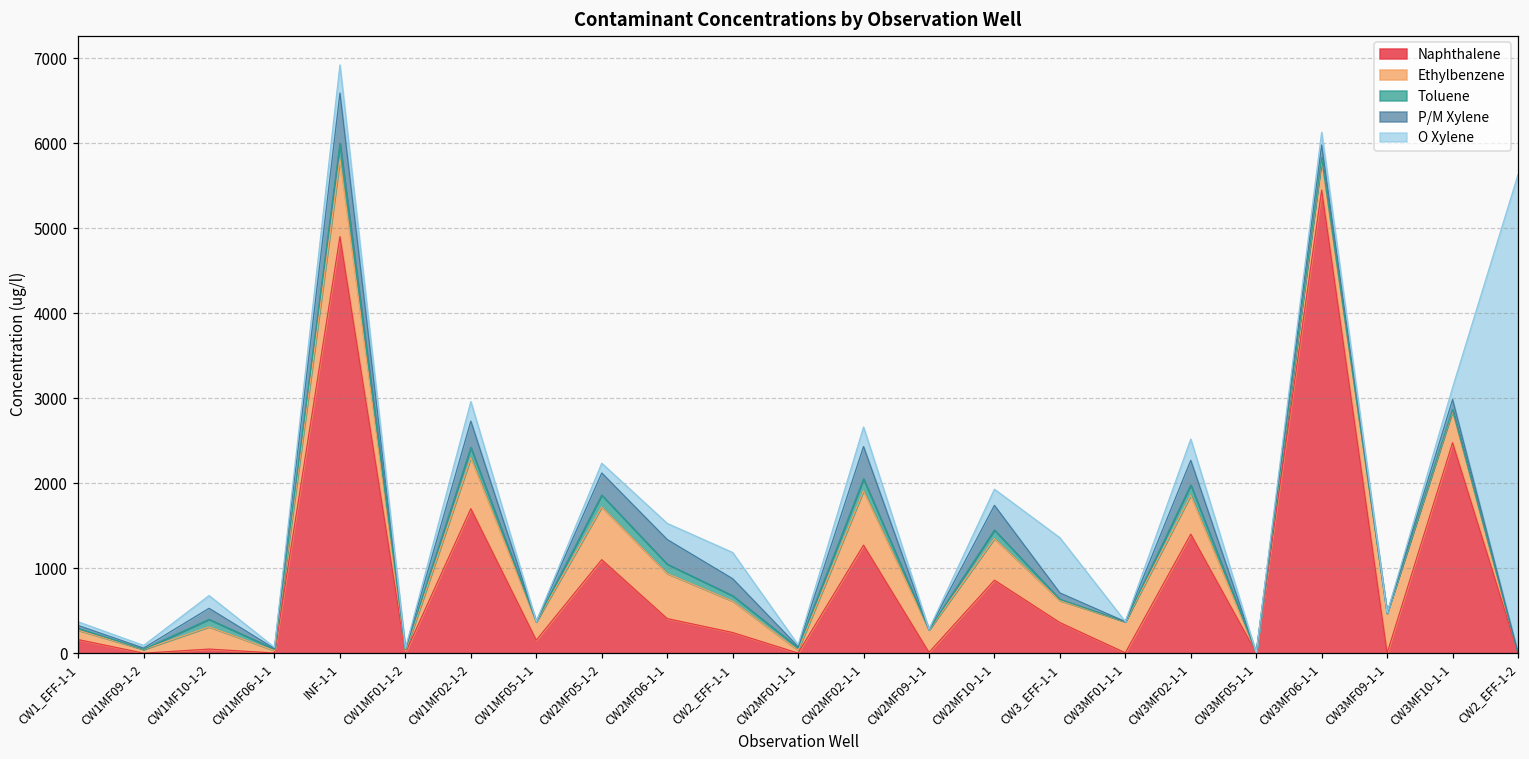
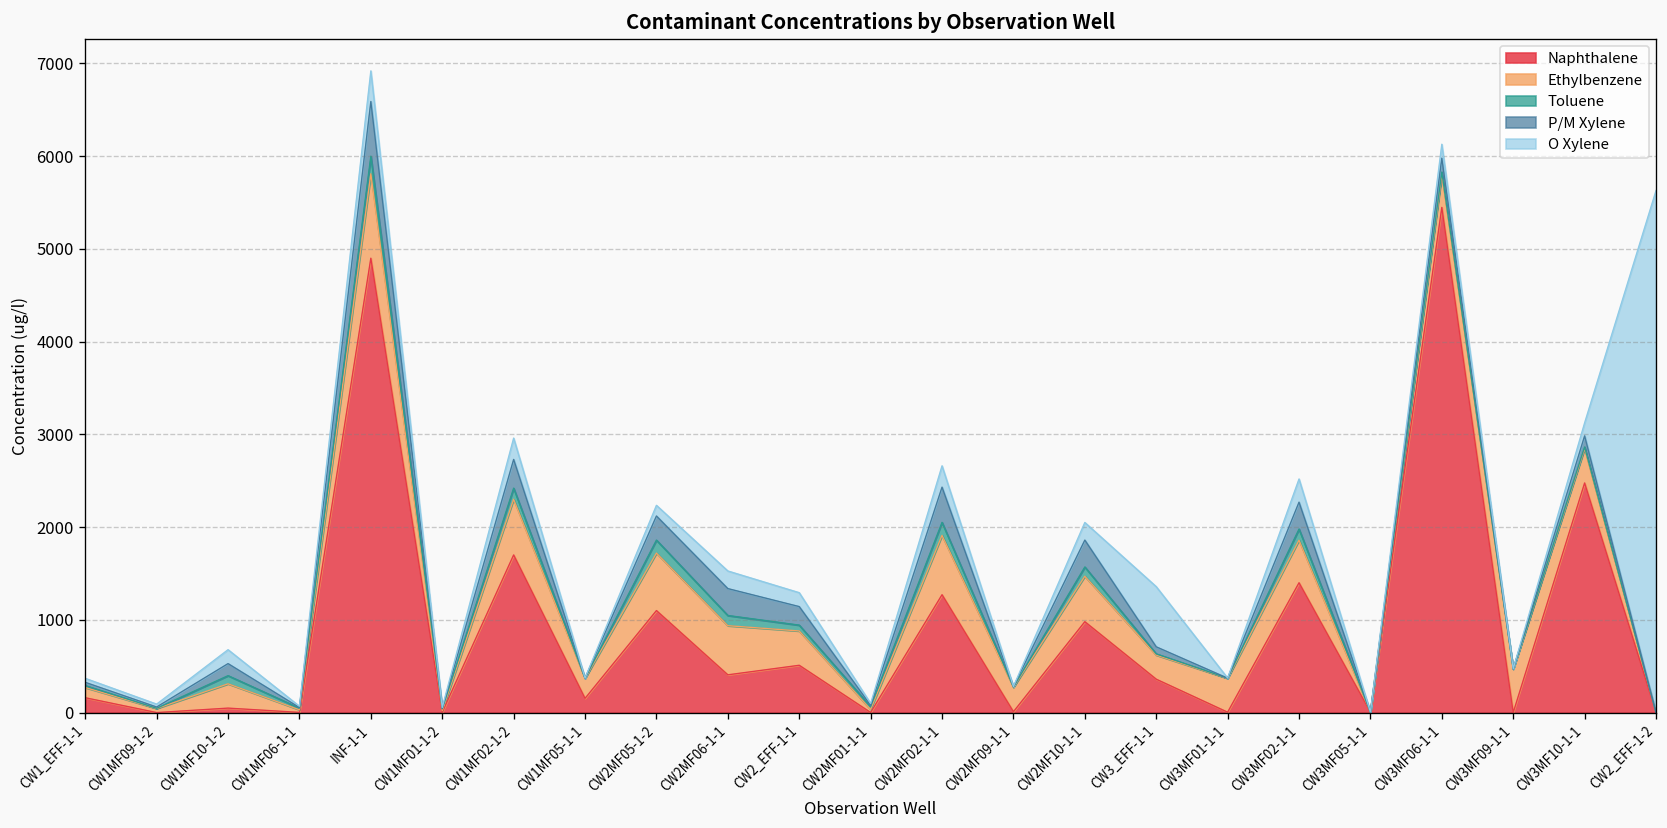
  {
    "Naphthalene": {
      "CW1_EFF-1-1": 200,
      "CW1MF09-1-2": 0,
      "CW1MF10-1-2": 0,
      "INF-1-1": 4900,
      "CW1MF02-1-2": 1700,
      "CW1MF05-1-1": 200,
      "CW2MF05-1-2": 1100,
      "CW2MF06-1-1": 400,
-     "CW2_EFF-1-1": 200,
+     "CW2_EFF-1-1": 500,
      "CW2MF02-1-1": 1300,
      "CW2MF09-1-1": 0,
-     "CW2MF10-1-1": 900,
+     "CW2MF10-1-1": 1000,
      "CW3_EFF-1-1": 400,
      "CW3MF01-1-1": 0,
      "CW3MF02-1-1": 1400,
      "CW3MF06-1-1": 5400,
      "CW3MF09-1-1": 0,
      "CW3MF10-1-1": 2500
    },
    "Ethylbenzene": {
      "CW1MF10-1-2": 300,
      "INF-1-1": 900,
      "CW1MF02-1-2": 600,
      "CW2MF05-1-2": 600,
      "CW2MF06-1-1": 500,
      "CW2_EFF-1-1": 400,
      "CW2MF02-1-1": 600,
      "CW2MF10-1-1": 500,
      "CW3MF02-1-1": 500
    },
    "O Xylene": {
      "CW1_EFF-1-1": 0,
      "CW1MF10-1-2": 200,
      "INF-1-1": 300,
      "CW1MF02-1-2": 200,
      "CW2MF05-1-2": 100,
      "CW2MF06-1-1": 200,
-     "CW2_EFF-1-1": 300,
+     "CW2_EFF-1-1": 200,
      "CW2MF02-1-1": 200,
      "CW2MF10-1-1": 200,
      "CW3_EFF-1-1": 600,
      "CW3MF02-1-1": 300,
      "CW3MF06-1-1": 200,
      "CW3MF10-1-1": 100,
      "CW2_EFF-1-2": 5600
    }
  }
